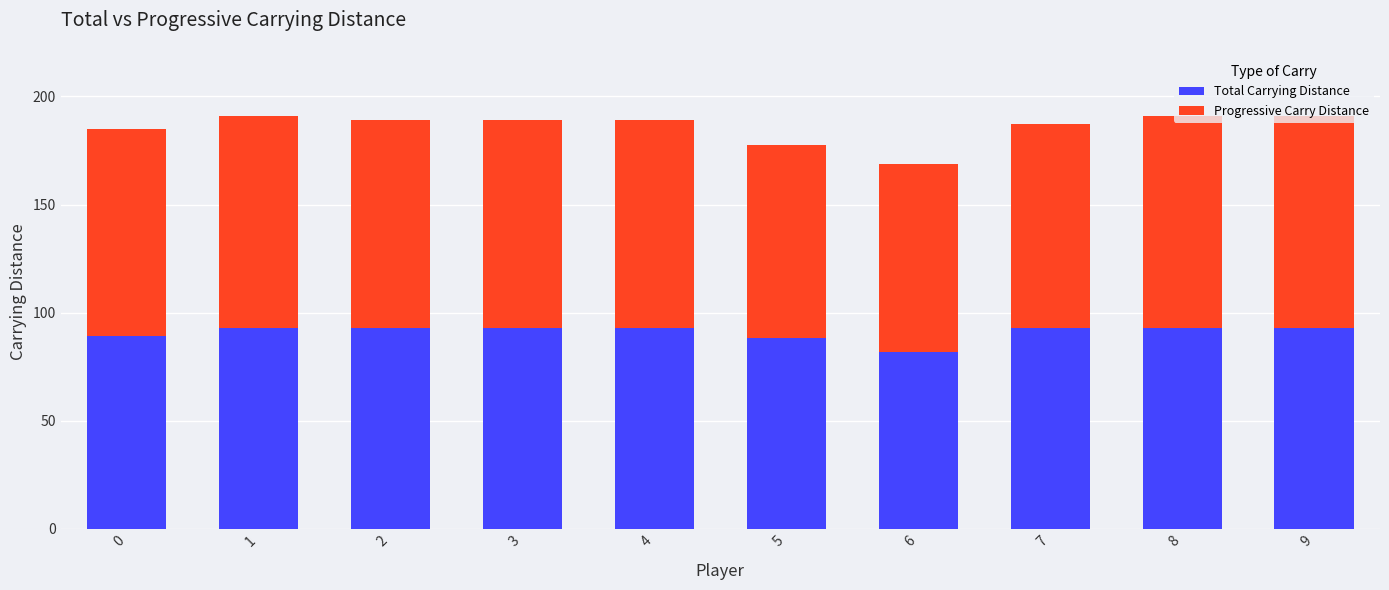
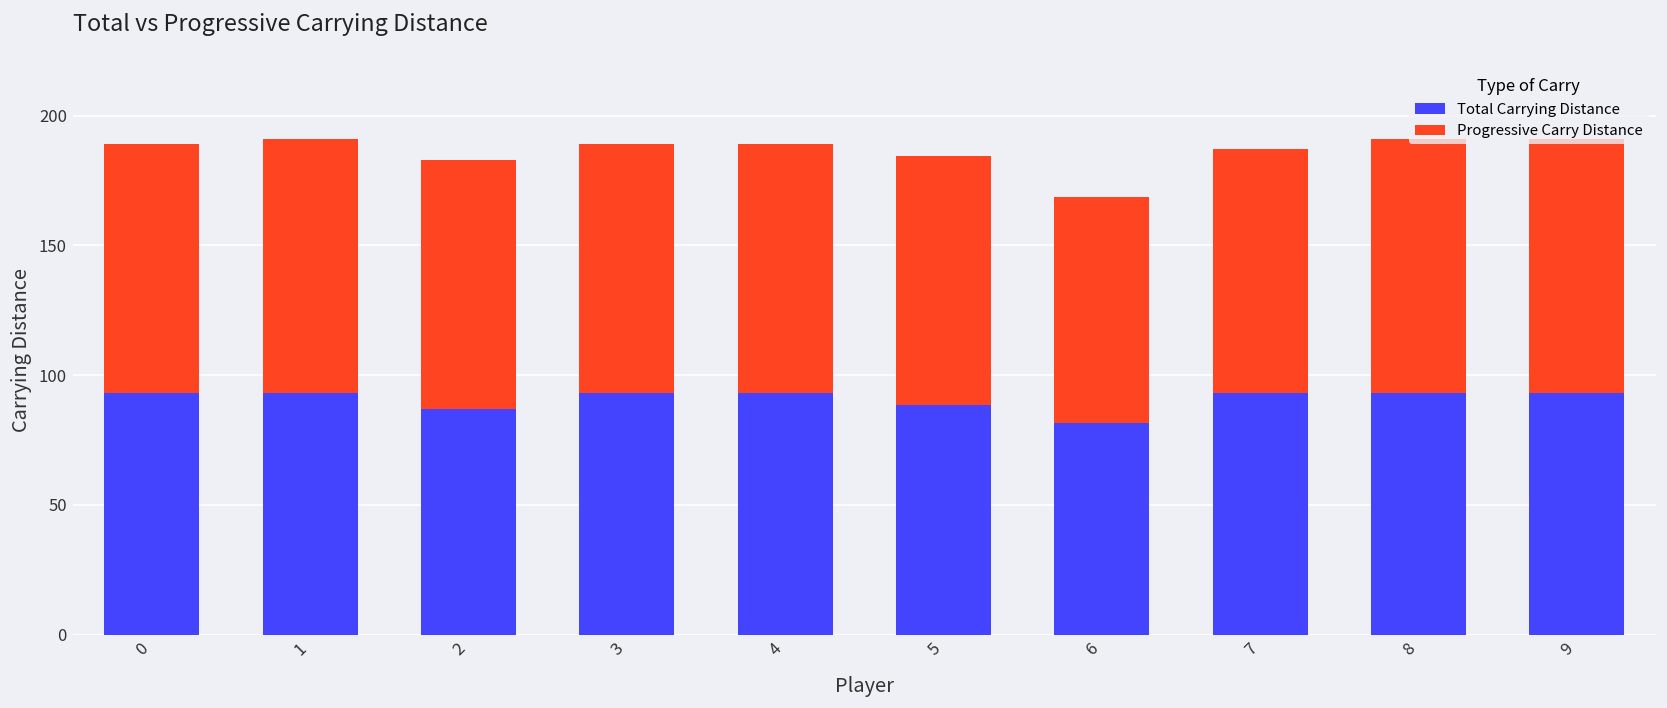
  {
    "Total Carrying Distance": {
-     "0": 89,
+     "0": 93,
      "1": 93,
-     "2": 93,
+     "2": 87,
      "3": 93,
      "4": 93,
      "5": 88,
      "6": 82,
      "7": 93,
      "8": 93,
      "9": 93
    },
    "Progressive Carry Distance": {
      "0": 96,
      "1": 98,
      "2": 96,
      "3": 96,
      "4": 96,
-     "5": 89,
+     "5": 96,
      "6": 87,
      "7": 94
    }
  }
